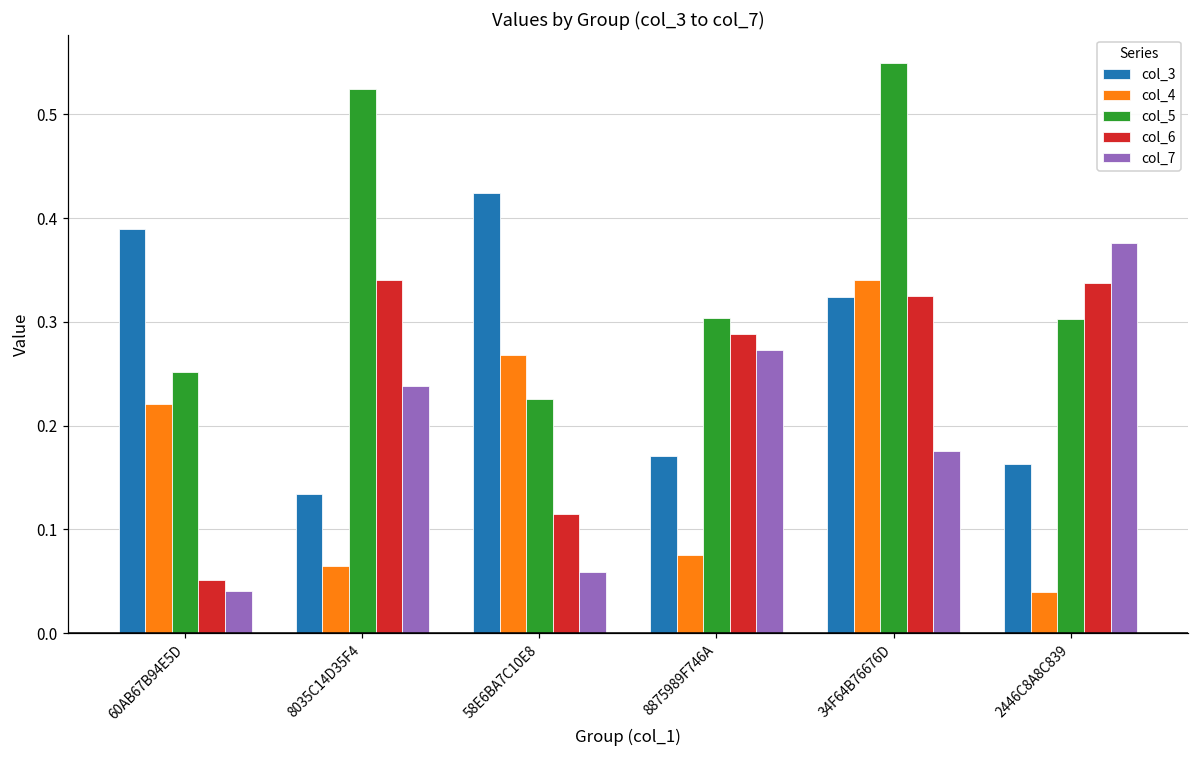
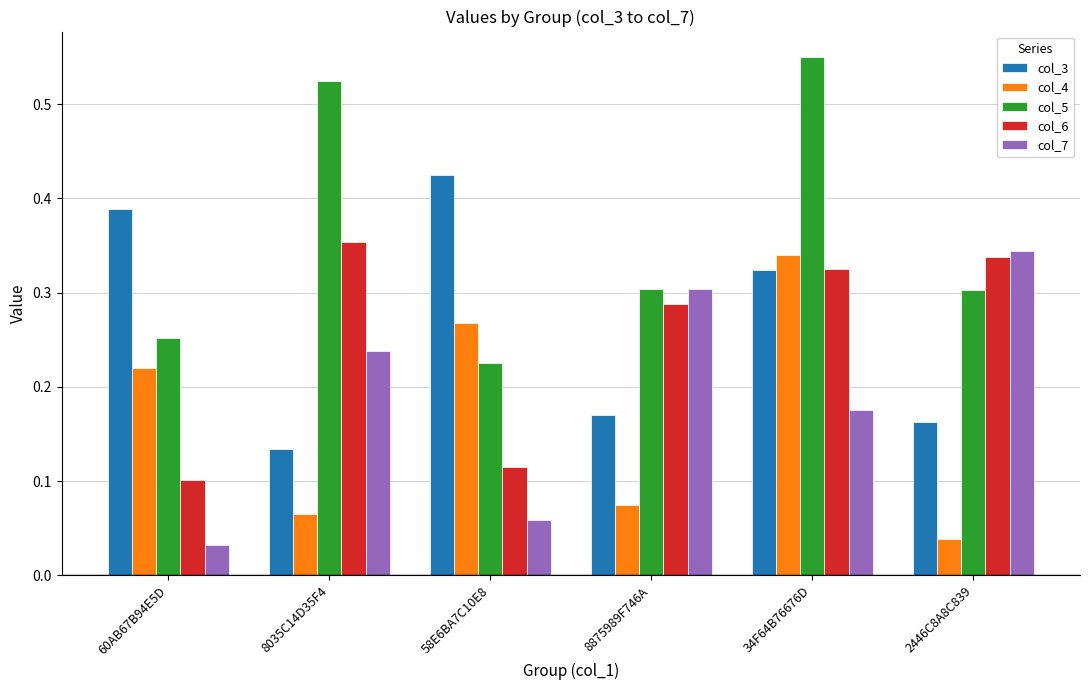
  {
    "col_3": {
      "60AB67B94E5D": 0.39,
      "8035C14D35F4": 0.13,
      "58E6BA7C10E8": 0.42,
      "8875989F746A": 0.17,
      "34F64B76676D": 0.32,
      "2446C8A8C839": 0.16
    },
    "col_4": {
      "60AB67B94E5D": 0.22,
      "8035C14D35F4": 0.06,
      "58E6BA7C10E8": 0.27,
      "8875989F746A": 0.07,
      "34F64B76676D": 0.34,
      "2446C8A8C839": 0.04
    },
    "col_5": {
      "60AB67B94E5D": 0.25,
      "8035C14D35F4": 0.52,
      "58E6BA7C10E8": 0.23,
      "8875989F746A": 0.30,
      "34F64B76676D": 0.55,
      "2446C8A8C839": 0.30
    },
    "col_6": {
-     "60AB67B94E5D": 0.05,
-     "8035C14D35F4": 0.34,
+     "60AB67B94E5D": 0.10,
+     "8035C14D35F4": 0.35,
      "58E6BA7C10E8": 0.12,
      "8875989F746A": 0.29,
      "34F64B76676D": 0.33,
      "2446C8A8C839": 0.34
    },
    "col_7": {
-     "60AB67B94E5D": 0.04,
+     "60AB67B94E5D": 0.03,
      "8035C14D35F4": 0.24,
      "58E6BA7C10E8": 0.06,
-     "8875989F746A": 0.27,
+     "8875989F746A": 0.30,
      "34F64B76676D": 0.18,
-     "2446C8A8C839": 0.38
+     "2446C8A8C839": 0.34
    }
  }
